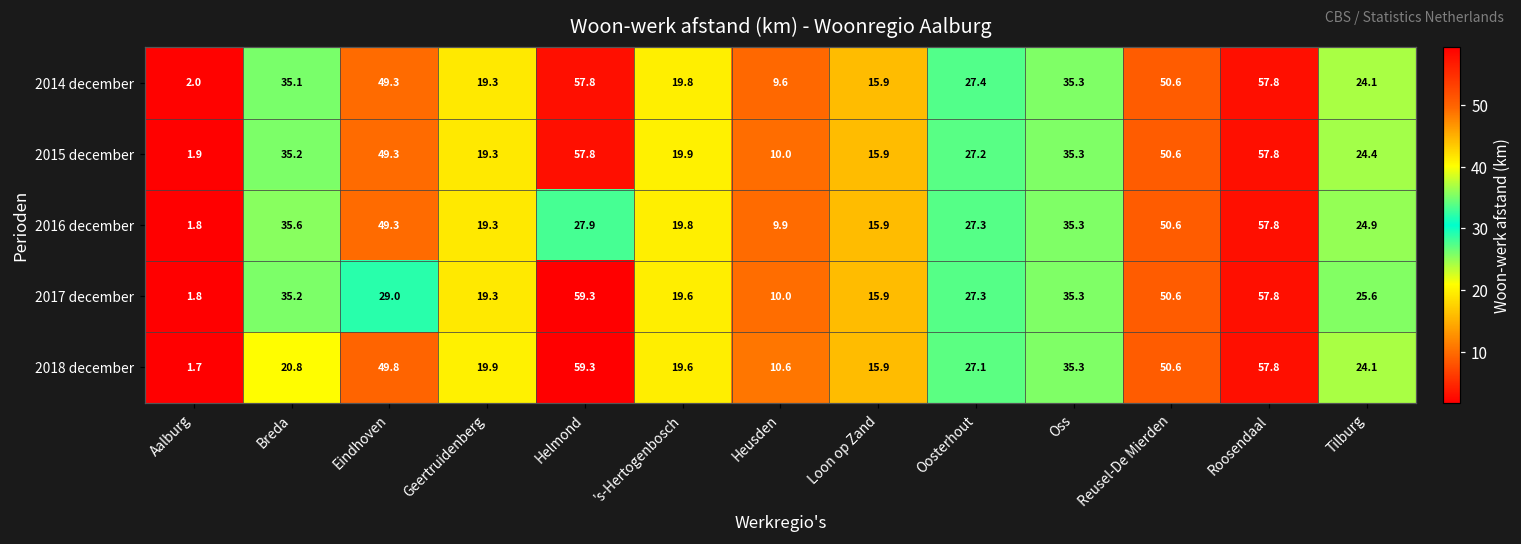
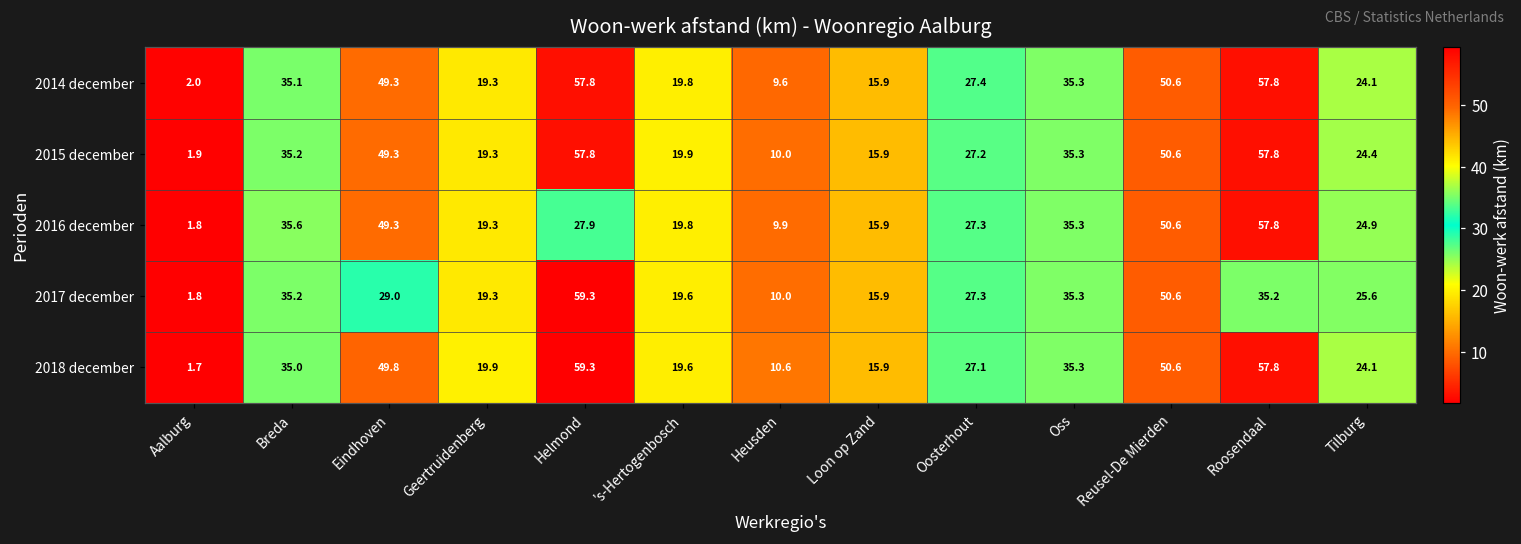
  {
    "2014 december": {
      "Aalburg": 2.0,
      "Breda": 35.1,
      "Eindhoven": 49.3,
      "Geertruidenberg": 19.3,
      "Helmond": 57.8,
      "'s-Hertogenbosch": 19.8,
      "Heusden": 9.6,
      "Loon op Zand": 15.9,
      "Oosterhout": 27.4,
      "Oss": 35.3,
      "Reusel-De Mierden": 50.6,
      "Roosendaal": 57.8,
      "Tilburg": 24.1
    },
    "2015 december": {
      "Aalburg": 1.9,
      "Breda": 35.2,
      "Eindhoven": 49.3,
      "Geertruidenberg": 19.3,
      "Helmond": 57.8,
      "'s-Hertogenbosch": 19.9,
      "Heusden": 10.0,
      "Loon op Zand": 15.9,
      "Oosterhout": 27.2,
      "Oss": 35.3,
      "Reusel-De Mierden": 50.6,
      "Roosendaal": 57.8,
      "Tilburg": 24.4
    },
    "2016 december": {
      "Aalburg": 1.8,
      "Breda": 35.6,
      "Eindhoven": 49.3,
      "Geertruidenberg": 19.3,
      "Helmond": 27.9,
      "'s-Hertogenbosch": 19.8,
      "Heusden": 9.9,
      "Loon op Zand": 15.9,
      "Oosterhout": 27.3,
      "Oss": 35.3,
      "Reusel-De Mierden": 50.6,
      "Roosendaal": 57.8,
      "Tilburg": 24.9
    },
    "2017 december": {
      "Aalburg": 1.8,
      "Breda": 35.2,
      "Eindhoven": 29.0,
      "Geertruidenberg": 19.3,
      "Helmond": 59.3,
      "'s-Hertogenbosch": 19.6,
      "Heusden": 10.0,
      "Loon op Zand": 15.9,
      "Oosterhout": 27.3,
      "Oss": 35.3,
      "Reusel-De Mierden": 50.6,
-     "Roosendaal": 57.8,
+     "Roosendaal": 35.2,
      "Tilburg": 25.6
    },
    "2018 december": {
      "Aalburg": 1.7,
-     "Breda": 20.8,
+     "Breda": 35.0,
      "Eindhoven": 49.8,
      "Geertruidenberg": 19.9,
      "Helmond": 59.3,
      "'s-Hertogenbosch": 19.6,
      "Heusden": 10.6,
      "Loon op Zand": 15.9,
      "Oosterhout": 27.1,
      "Oss": 35.3,
      "Reusel-De Mierden": 50.6,
      "Roosendaal": 57.8,
      "Tilburg": 24.1
    }
  }
